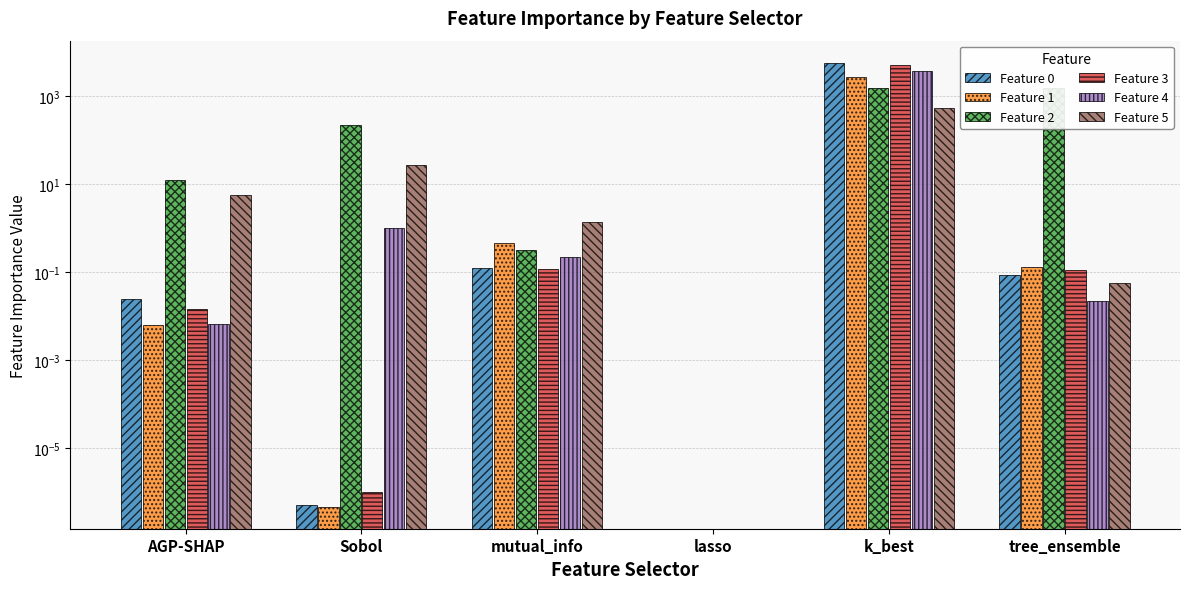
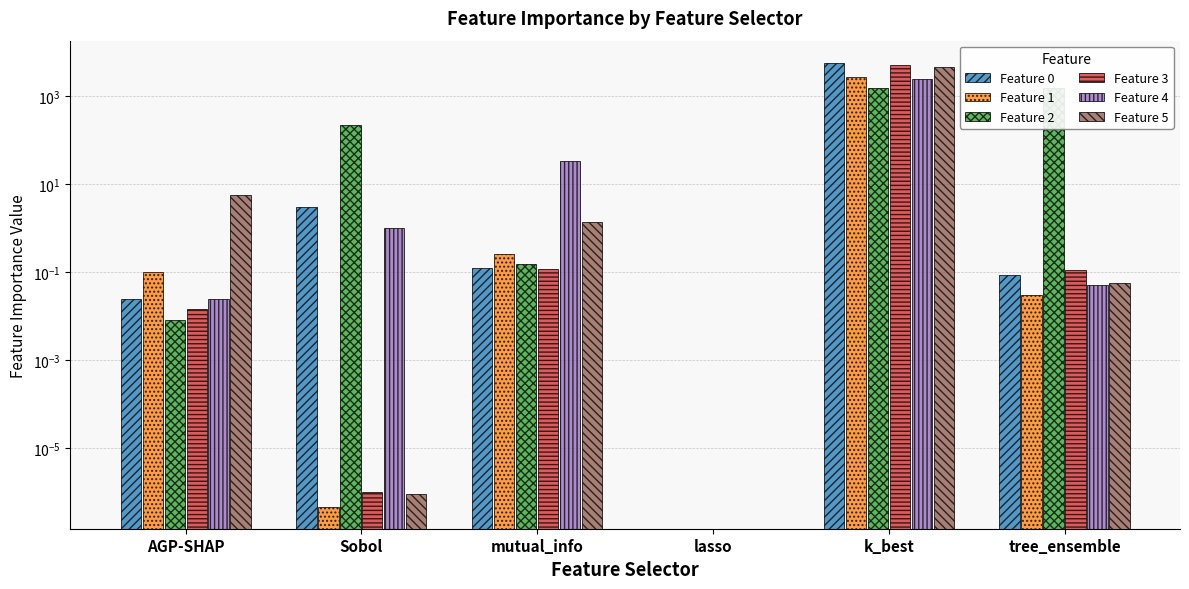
  {
    "Feature 0": {
      "AGP-SHAP": 0.02,
-     "Sobol": 0,
+     "Sobol": 3,
      "mutual_info": 0.12,
      "k_best": 6000,
      "tree_ensemble": 0.09
    },
    "Feature 1": {
-     "AGP-SHAP": 0.006,
+     "AGP-SHAP": 0.10,
      "Sobol": 0.0000005,
-     "mutual_info": 0.5,
+     "mutual_info": 0.3,
      "k_best": 3000,
-     "tree_ensemble": 0.13
+     "tree_ensemble": 0.03
    },
    "Feature 2": {
-     "AGP-SHAP": 12,
+     "AGP-SHAP": 0.008,
      "Sobol": 200,
-     "mutual_info": 0.3,
+     "mutual_info": 0.15,
      "k_best": 1500
    },
    "Feature 3": {
      "AGP-SHAP": 0.015,
      "Sobol": 0.0000010,
      "mutual_info": 0.12,
      "k_best": 5000,
      "tree_ensemble": 0.11
    },
    "Feature 4": {
-     "AGP-SHAP": 0.007,
+     "AGP-SHAP": 0.02,
      "Sobol": 1.0,
-     "mutual_info": 0.2,
-     "k_best": 4000,
-     "tree_ensemble": 0.02
+     "mutual_info": 30,
+     "k_best": 2000,
+     "tree_ensemble": 0.05
    },
    "Feature 5": {
      "AGP-SHAP": 6,
-     "Sobol": 30,
+     "Sobol": 0,
      "mutual_info": 1.4,
-     "k_best": 500,
+     "k_best": 5000,
      "tree_ensemble": 0.06
    }
  }
